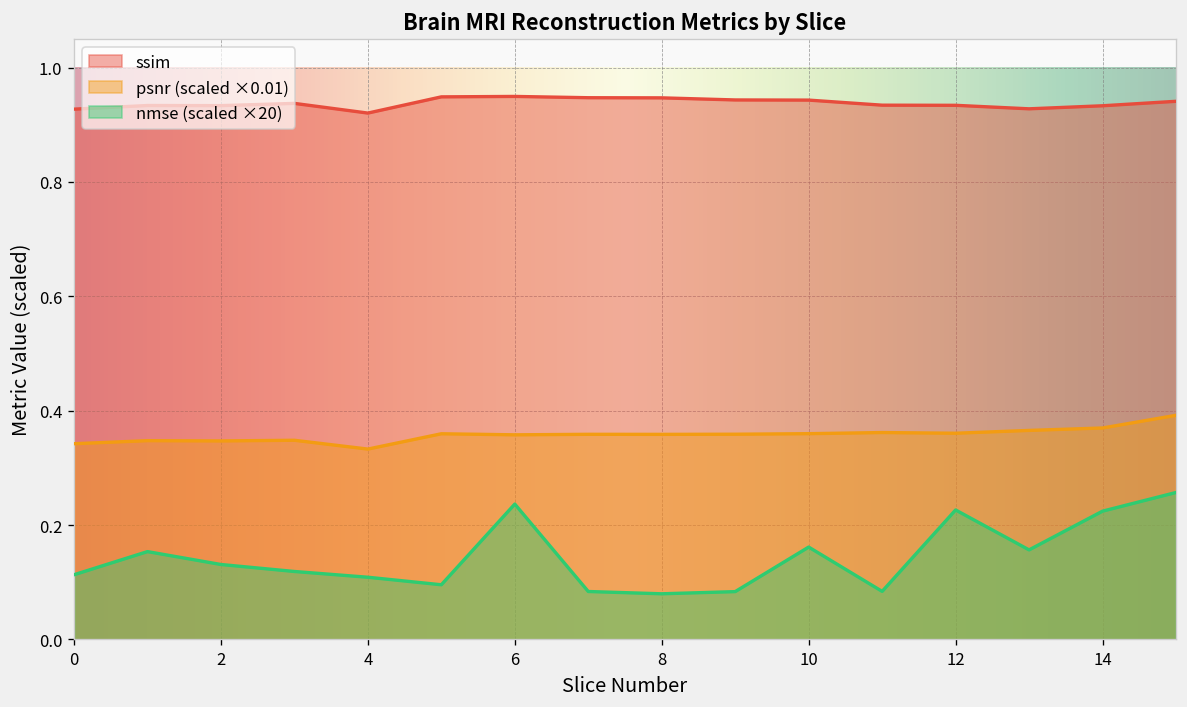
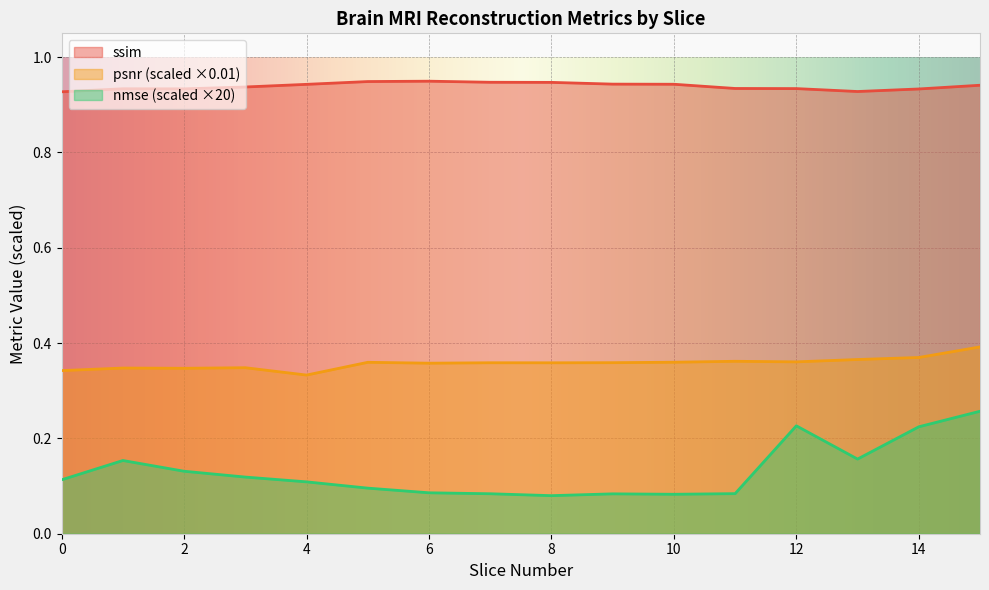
  {
    "ssim": {
      "0": 0.93,
-     "4": 0.92,
+     "4": 0.94,
      "6": 0.95,
      "8": 0.95,
      "10": 0.94,
      "12": 0.93,
      "14": 0.93
    },
    "psnr (scaled ×0.01)": {
      "0": 0.34,
      "2": 0.35,
      "4": 0.33,
      "6": 0.36,
      "8": 0.36,
      "10": 0.36,
      "12": 0.36,
      "14": 0.37
    },
    "nmse (scaled ×20)": {
      "0": 0.11,
      "2": 0.13,
      "4": 0.11,
-     "6": 0.24,
+     "6": 0.09,
      "8": 0.08,
-     "10": 0.16,
+     "10": 0.08,
      "12": 0.23,
      "14": 0.22
    }
  }
